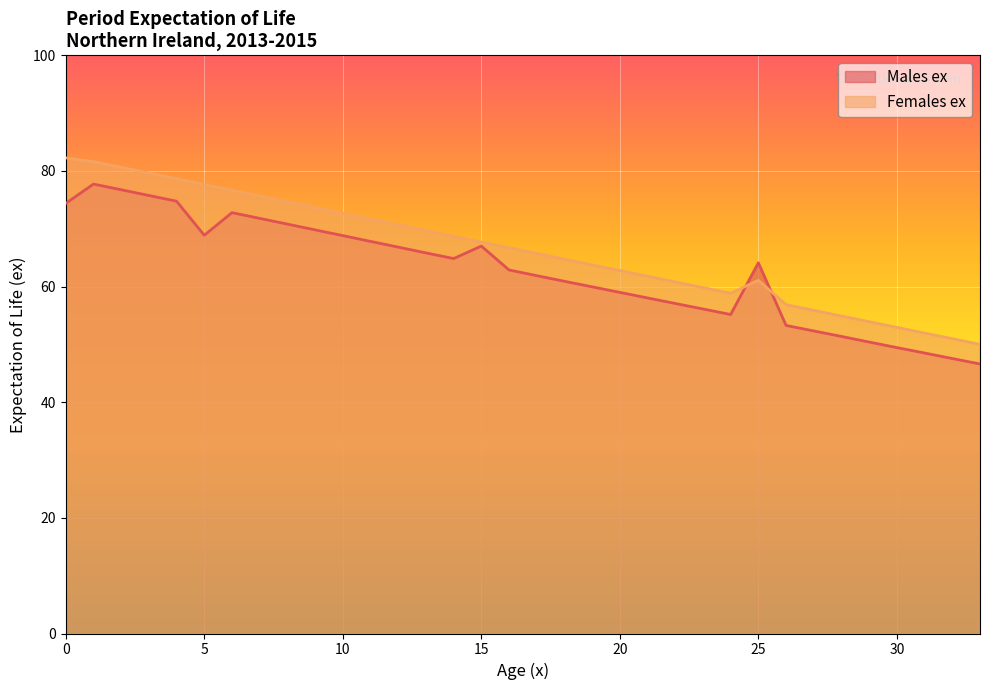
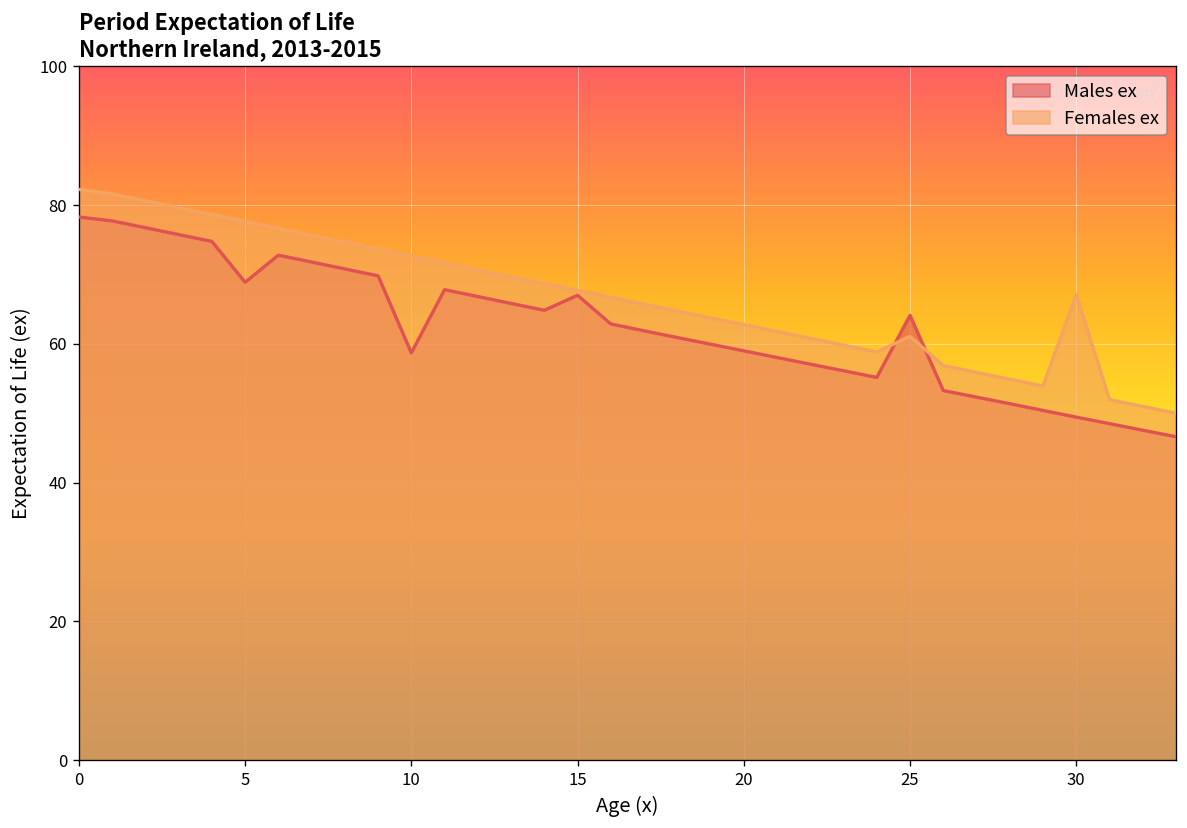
  {
    "Males ex": {
-     "0": 74,
+     "0": 78,
      "5": 69,
-     "10": 69,
+     "10": 59,
      "15": 67,
      "20": 59,
      "25": 64,
      "30": 49
    },
    "Females ex": {
      "0": 82,
      "5": 78,
      "10": 73,
      "15": 68,
      "20": 63,
      "25": 61,
-     "30": 53
+     "30": 67
    }
  }
